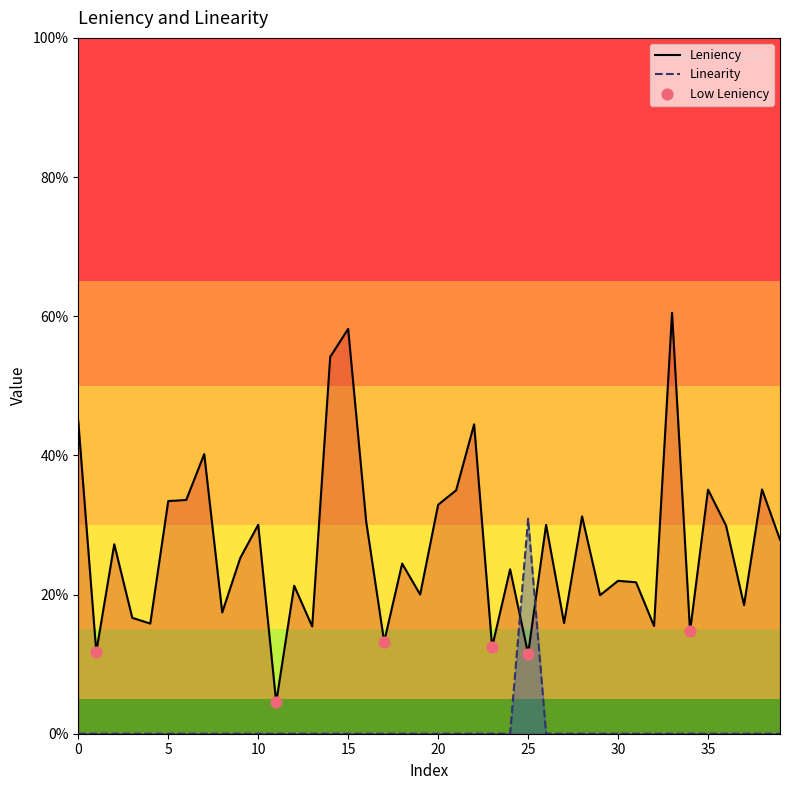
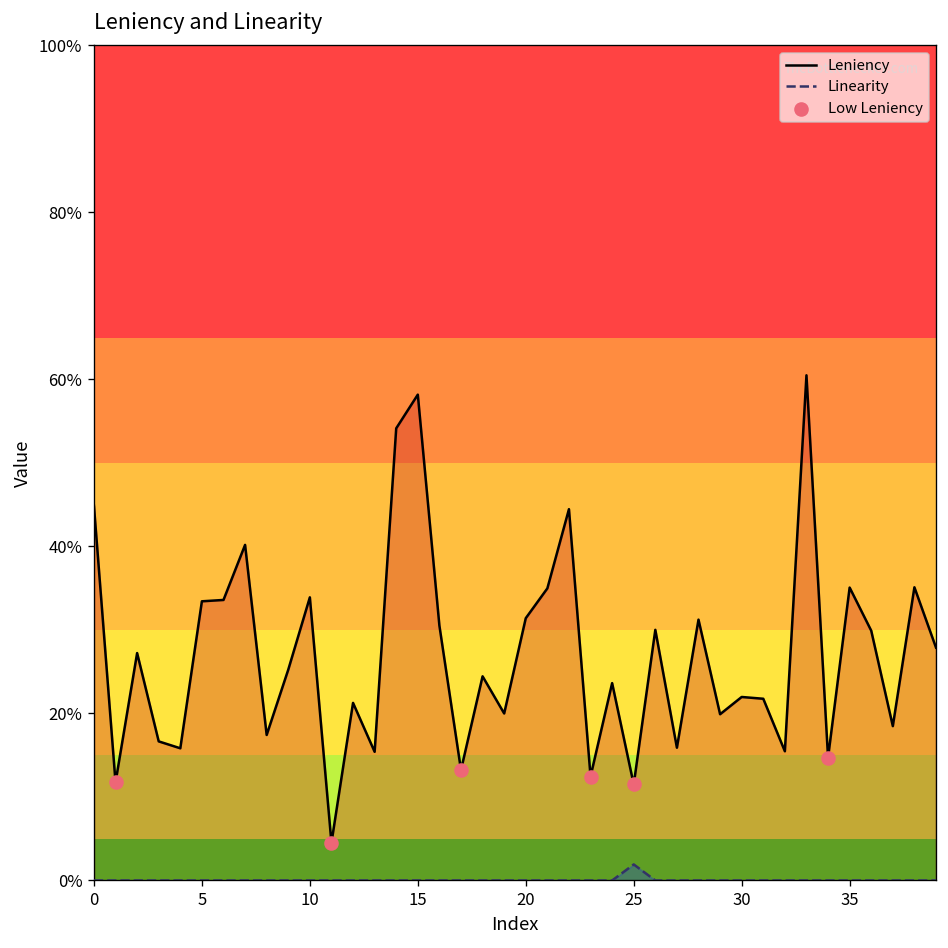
  {
    "Leniency": {
      "0": "45%",
      "5": "33%",
-     "10": "30%",
+     "10": "34%",
      "15": "58%",
-     "20": "33%",
+     "20": "31%",
      "30": "22%",
      "35": "35%"
    },
    "Linearity": {
      "0": "0%",
      "5": "0%",
      "10": "0%",
      "15": "0%",
      "20": "0%",
-     "25": "31%",
+     "25": "2%",
      "30": "0%",
      "35": "0%"
    }
  }
